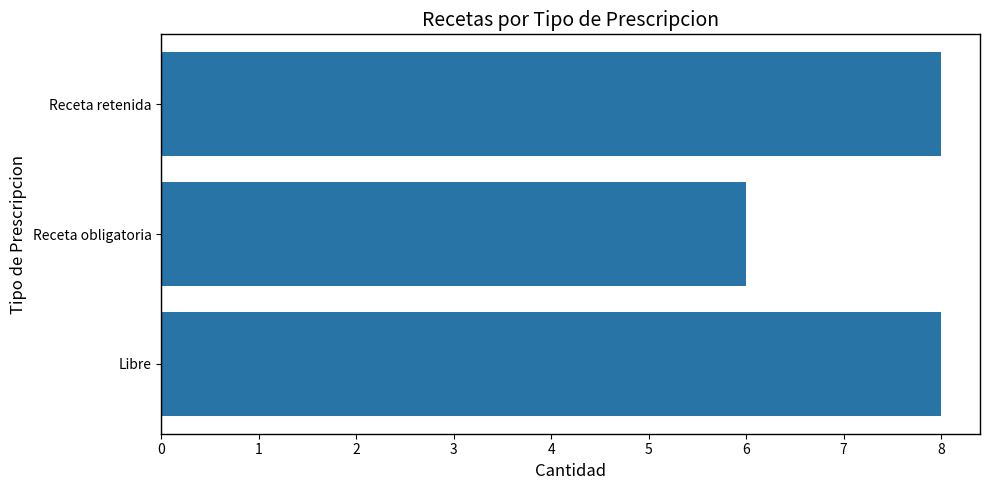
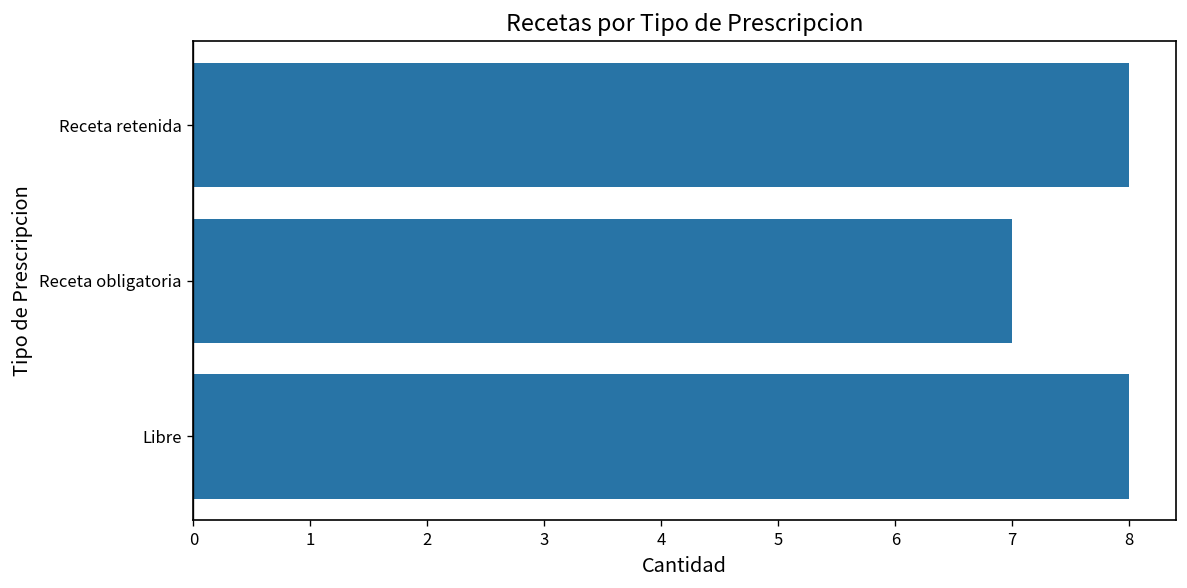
  {
    "Receta retenida": 8,
-   "Receta obligatoria": 6,
+   "Receta obligatoria": 7,
    "Libre": 8
  }
